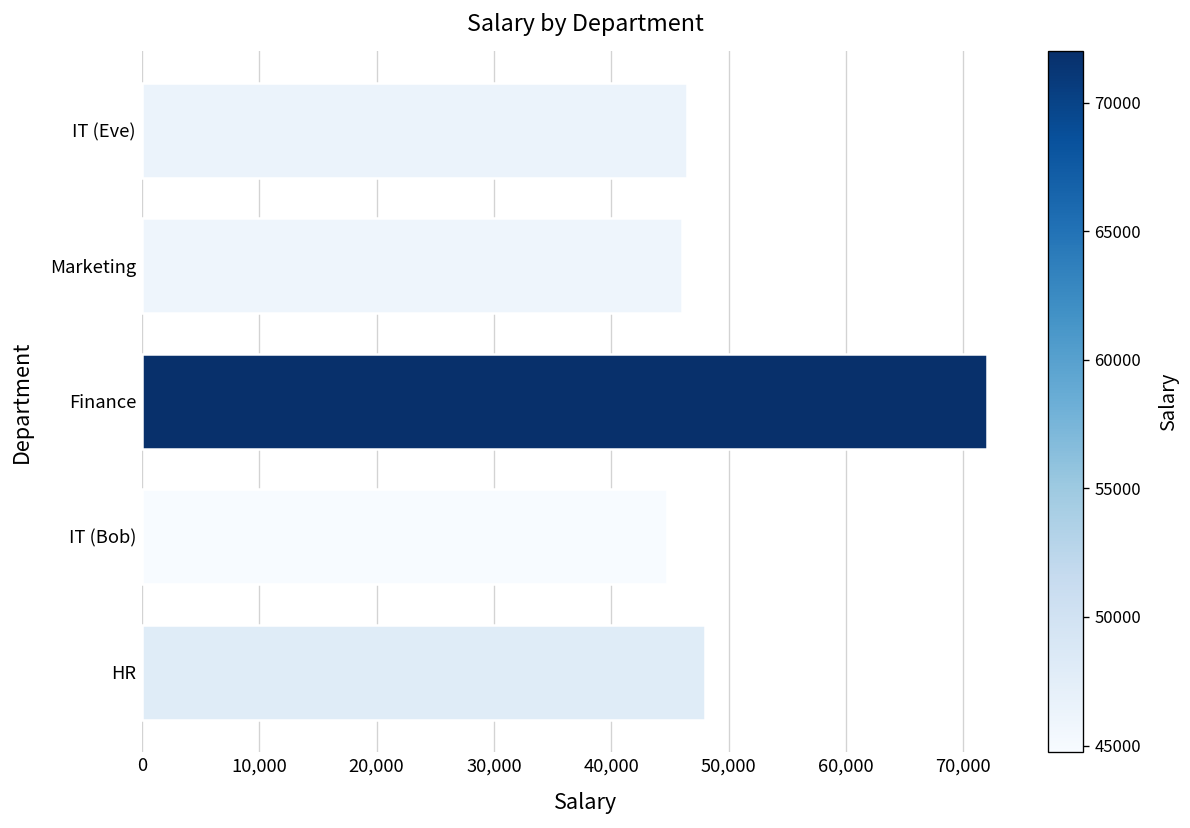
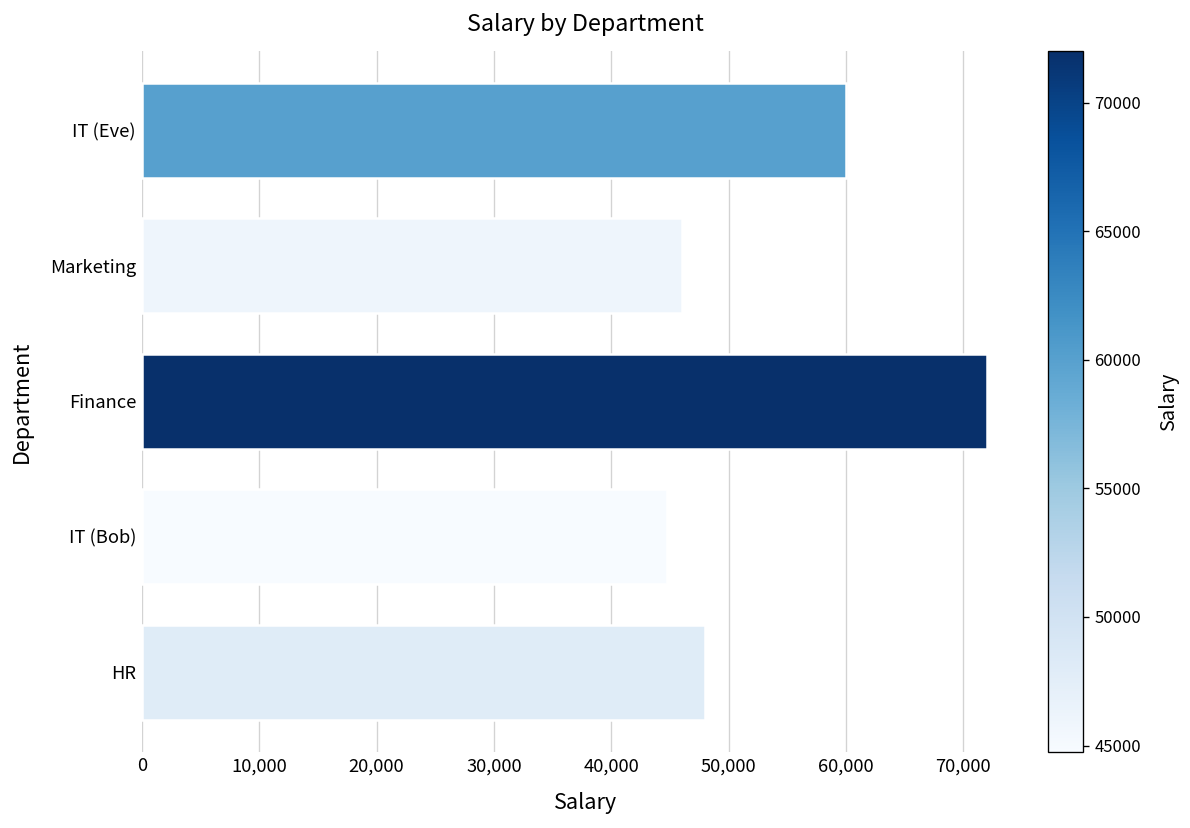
  {
-   "IT (Eve)": "46,000",
+   "IT (Eve)": "60,000",
    "Marketing": "46,000",
    "Finance": "72,000",
    "IT (Bob)": "45,000",
    "HR": "48,000"
  }
